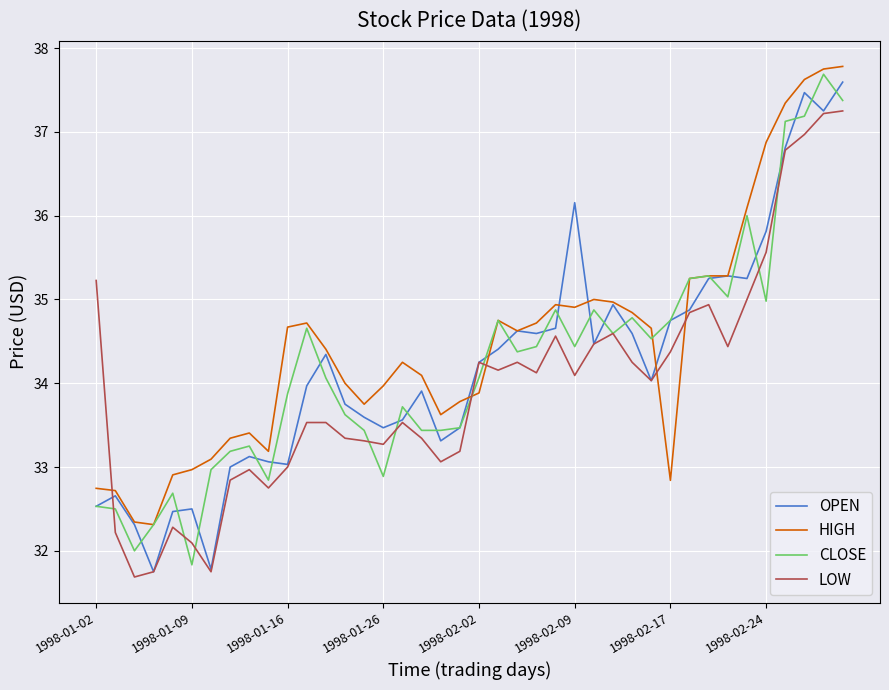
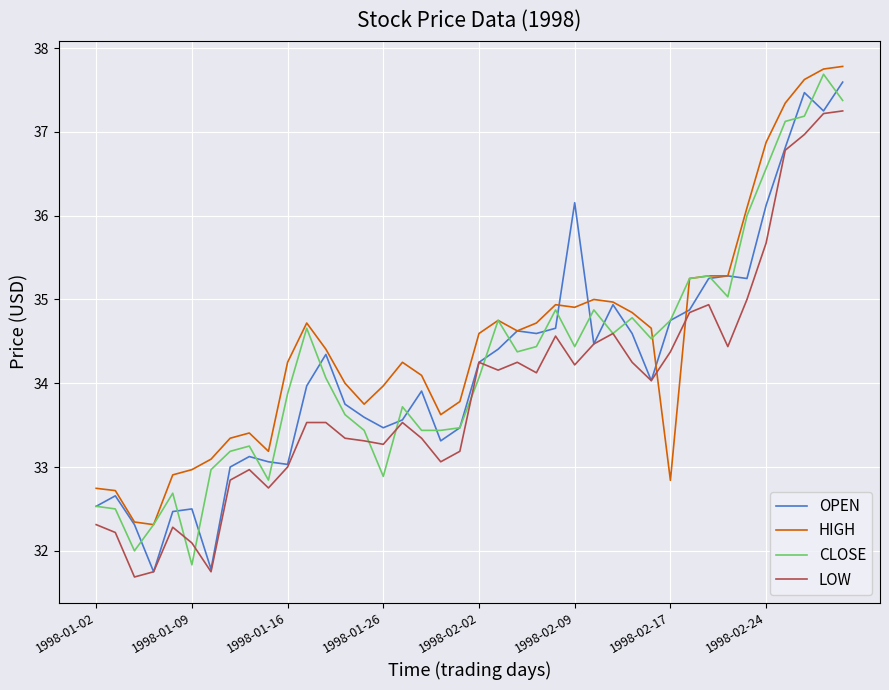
  {
    "OPEN": {
      "1998-01-09": 32.5,
      "1998-01-16": 33.0,
      "1998-01-26": 33.5,
      "1998-02-09": 36.2,
-     "1998-02-24": 35.8
+     "1998-02-24": 36.1
    },
    "HIGH": {
      "1998-01-02": 32.7,
      "1998-01-09": 33.0,
-     "1998-01-16": 34.7,
+     "1998-01-16": 34.3,
      "1998-01-26": 34.0,
-     "1998-02-02": 33.9,
+     "1998-02-02": 34.6,
      "1998-02-09": 34.9,
      "1998-02-17": 32.8,
      "1998-02-24": 36.9
    },
    "CLOSE": {
      "1998-01-09": 31.8,
      "1998-01-16": 33.9,
      "1998-01-26": 32.9,
      "1998-02-02": 34.1,
      "1998-02-09": 34.4,
-     "1998-02-24": 35.0
+     "1998-02-24": 36.6
    },
    "LOW": {
-     "1998-01-02": 35.2,
+     "1998-01-02": 32.3,
      "1998-01-09": 32.1,
      "1998-01-16": 33.0,
      "1998-01-26": 33.3,
-     "1998-02-09": 34.1,
+     "1998-02-09": 34.2,
      "1998-02-17": 34.4,
-     "1998-02-24": 35.6
+     "1998-02-24": 35.7
    }
  }
